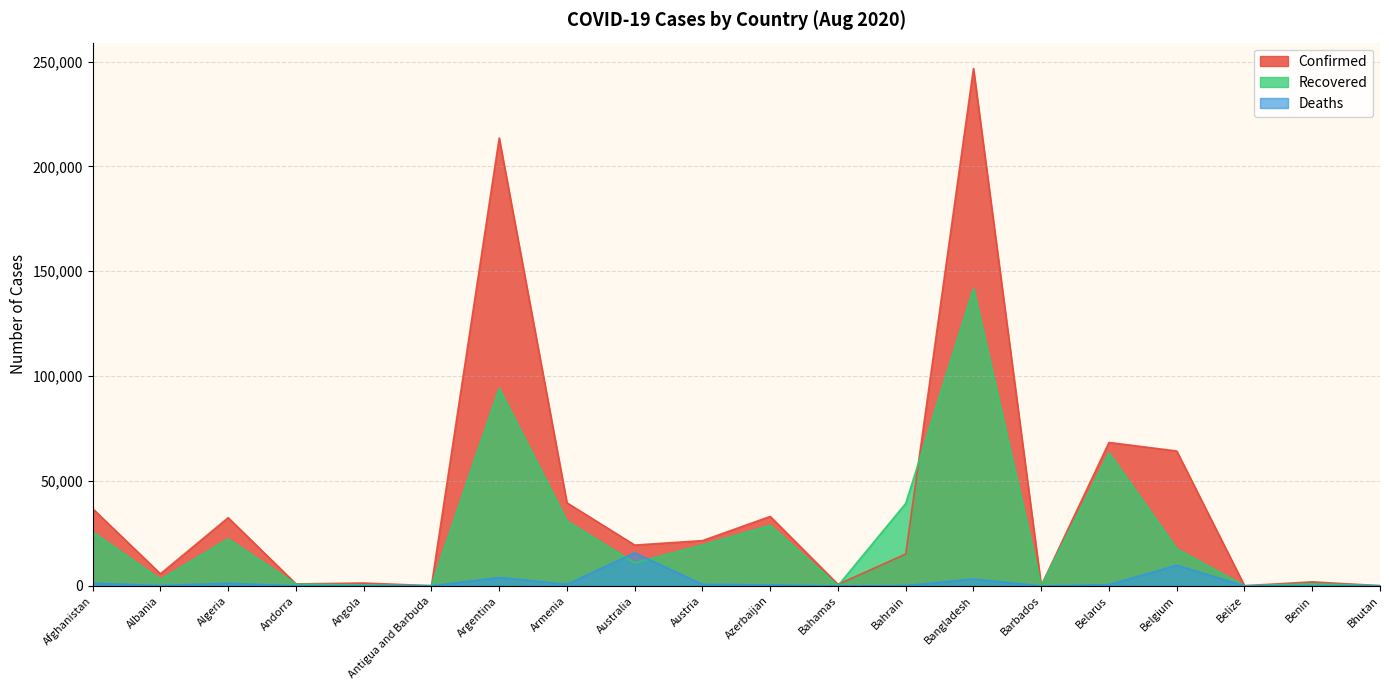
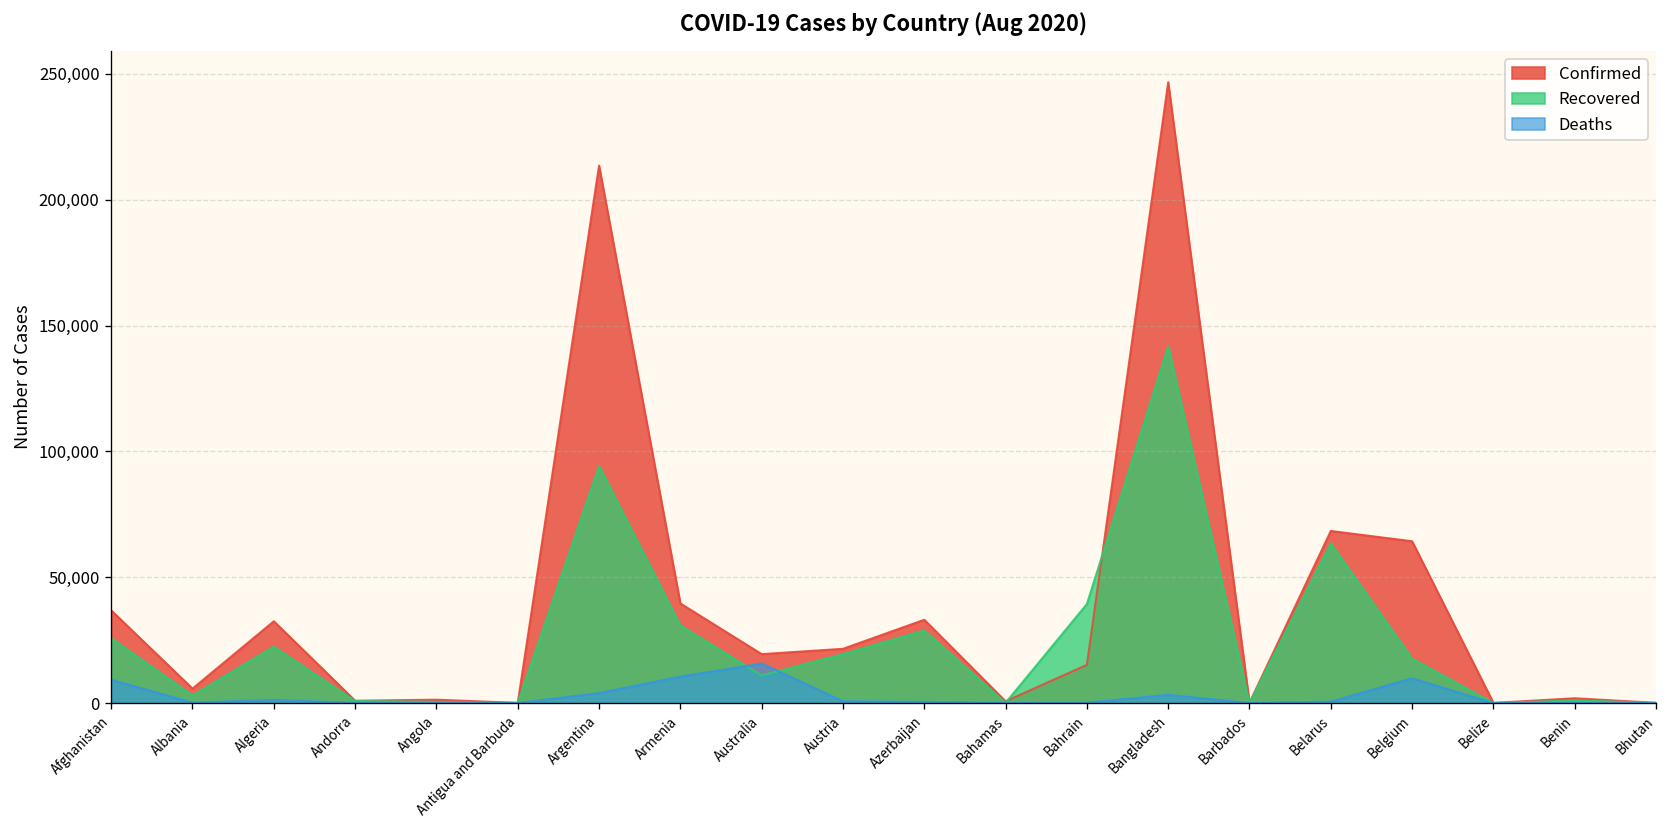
  {
    "Confirmed": {
      "Afghanistan": "37,000",
      "Albania": "6,000",
      "Algeria": "33,000",
      "Argentina": "214,000",
      "Armenia": "40,000",
      "Australia": "19,000",
      "Austria": "22,000",
      "Azerbaijan": "33,000",
      "Bahrain": "15,000",
      "Bangladesh": "247,000",
      "Belarus": "68,000",
      "Belgium": "64,000"
    },
    "Recovered": {
      "Afghanistan": "26,000",
      "Albania": "3,000",
      "Algeria": "22,000",
      "Argentina": "94,000",
      "Armenia": "31,000",
      "Australia": "11,000",
      "Austria": "19,000",
      "Azerbaijan": "29,000",
      "Bahrain": "39,000",
      "Bangladesh": "142,000",
      "Belarus": "63,000",
      "Belgium": "18,000"
    },
    "Deaths": {
-     "Afghanistan": "1,000",
+     "Afghanistan": "9,000",
      "Albania": "0",
      "Algeria": "1,000",
      "Argentina": "4,000",
-     "Armenia": "1,000",
+     "Armenia": "11,000",
      "Australia": "16,000",
      "Austria": "1,000",
      "Azerbaijan": "0",
      "Bahrain": "0",
      "Bangladesh": "3,000",
      "Belarus": "1,000",
      "Belgium": "10,000"
    }
  }
